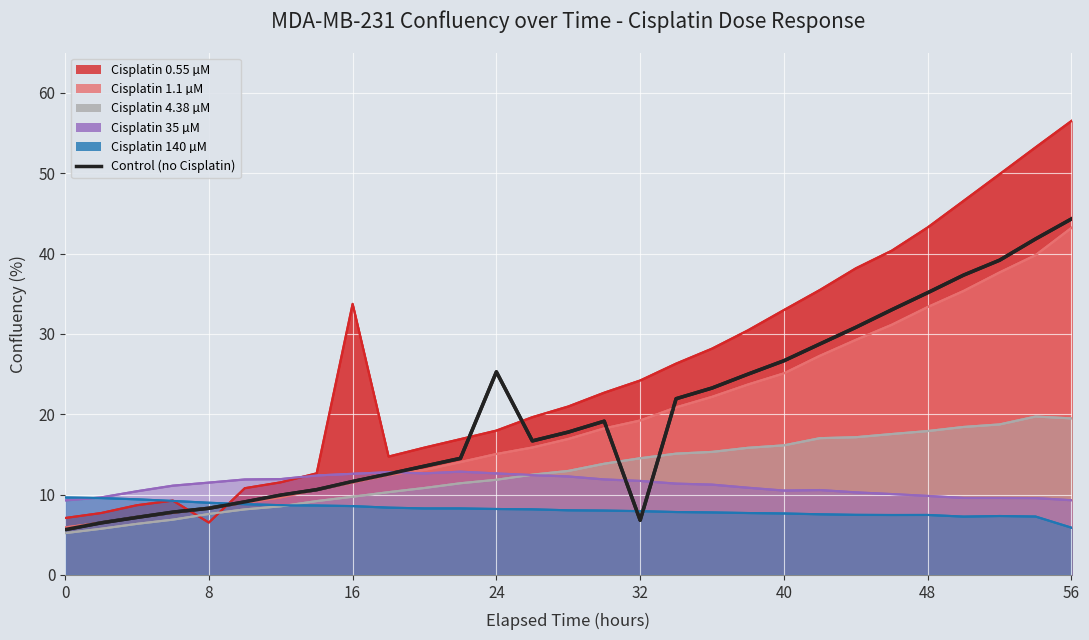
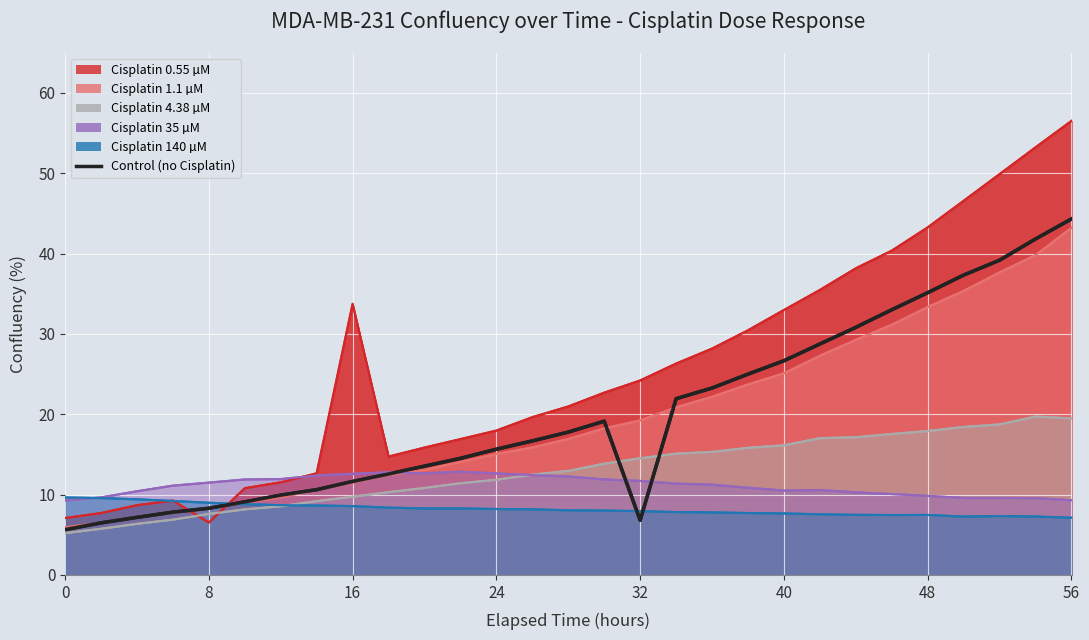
  {
    "Cisplatin 0.55 µM": {
      "0": 7,
      "8": 7,
      "16": 34,
      "24": 18,
      "32": 24,
      "40": 33,
      "48": 43,
      "56": 57
    },
    "Cisplatin 1.1 µM": {
      "24": 15,
      "32": 19,
      "40": 25,
      "48": 33,
      "56": 43
    },
    "Cisplatin 140 µM": {
      "0": 10,
      "8": 9,
      "16": 9,
      "24": 8,
      "32": 8,
      "40": 8,
      "48": 7,
-     "56": 6
+     "56": 7
    },
    "Control (no Cisplatin)": {
-     "24": 25,
+     "24": 16,
      "32": 7,
      "40": 27,
      "48": 35,
      "56": 44
    }
  }
